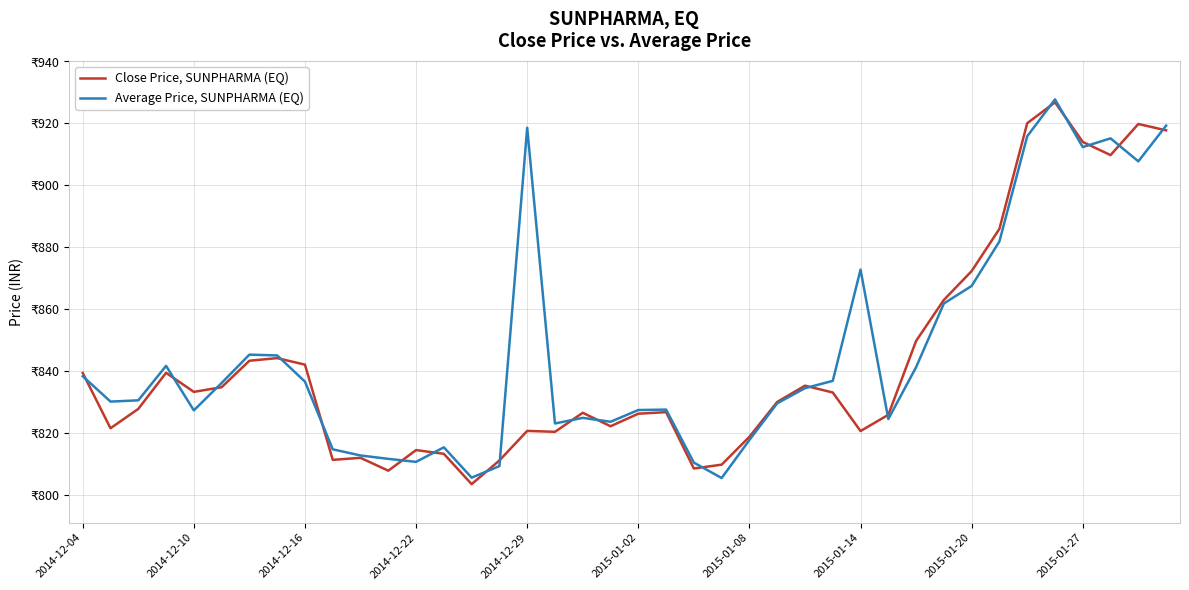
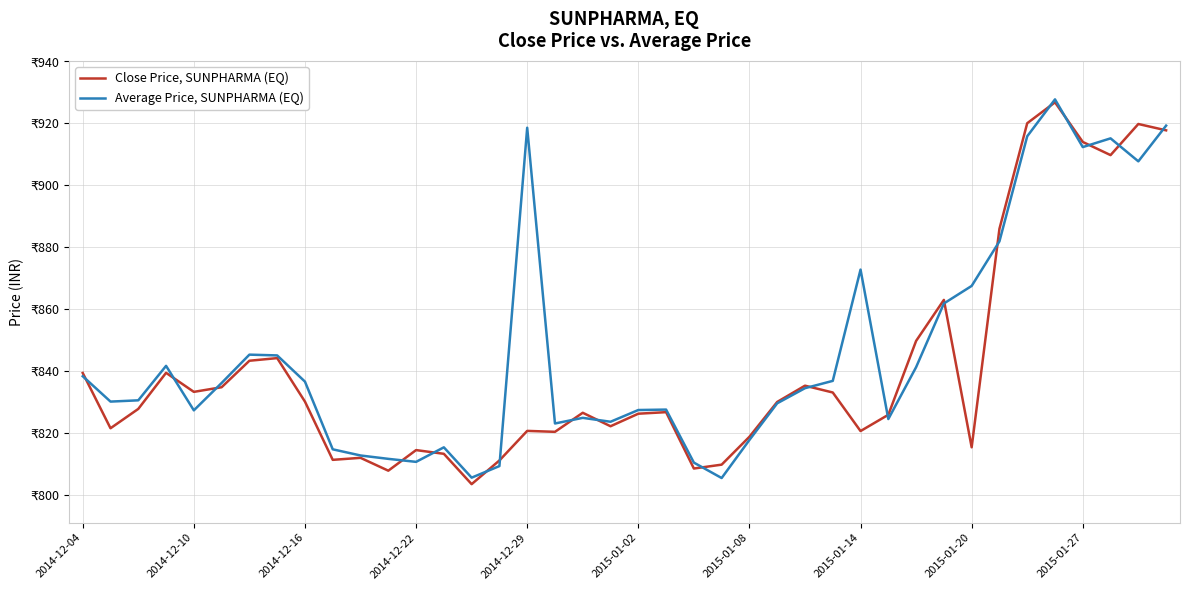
  {
    "Close Price, SUNPHARMA (EQ)": {
      "2014-12-04": "₹839",
      "2014-12-10": "₹833",
-     "2014-12-16": "₹842",
+     "2014-12-16": "₹830",
      "2014-12-22": "₹815",
      "2014-12-29": "₹821",
      "2015-01-02": "₹826",
      "2015-01-08": "₹819",
      "2015-01-14": "₹821",
-     "2015-01-20": "₹872",
+     "2015-01-20": "₹815",
      "2015-01-27": "₹914"
    },
    "Average Price, SUNPHARMA (EQ)": {
      "2014-12-04": "₹838",
      "2014-12-10": "₹827",
      "2014-12-16": "₹837",
      "2014-12-22": "₹811",
      "2014-12-29": "₹919",
      "2015-01-02": "₹827",
      "2015-01-08": "₹818",
      "2015-01-14": "₹873",
      "2015-01-20": "₹868",
      "2015-01-27": "₹912"
    }
  }
